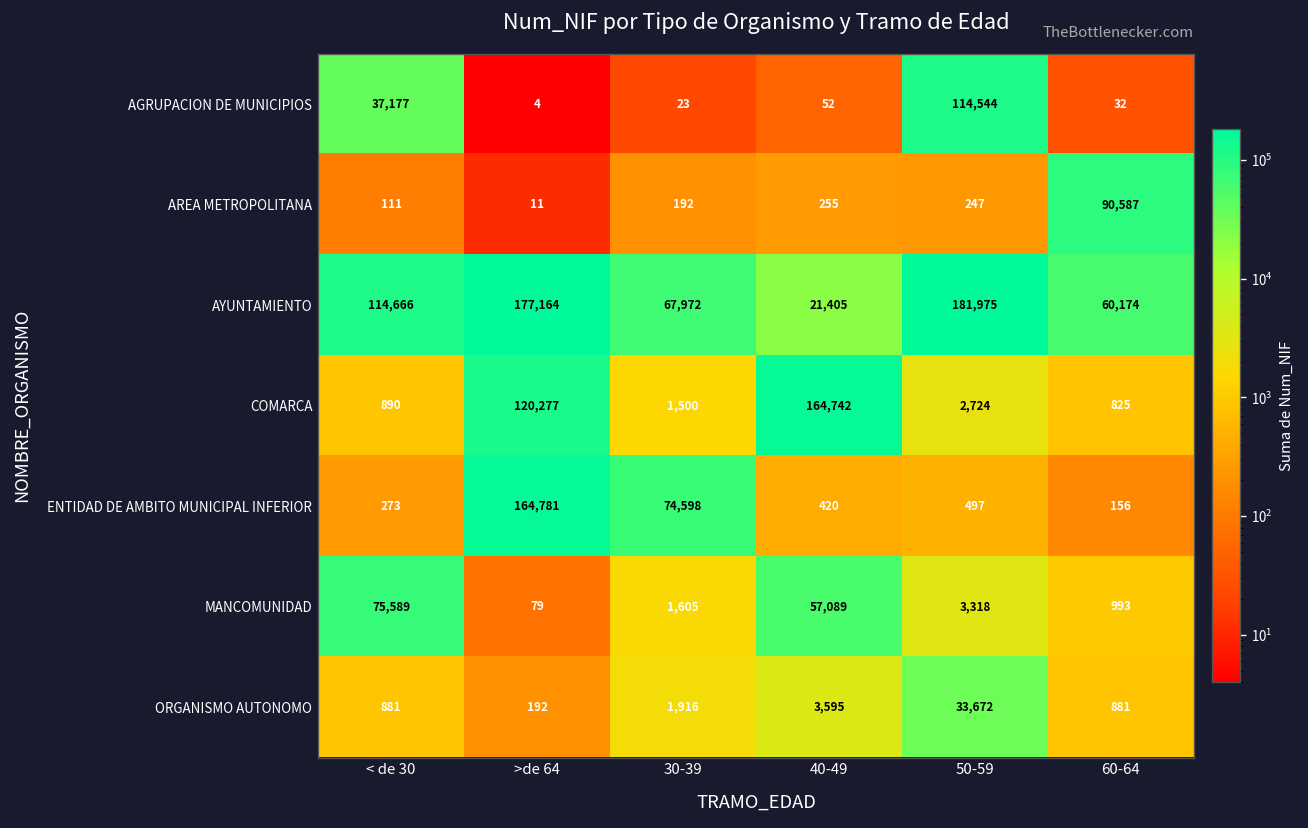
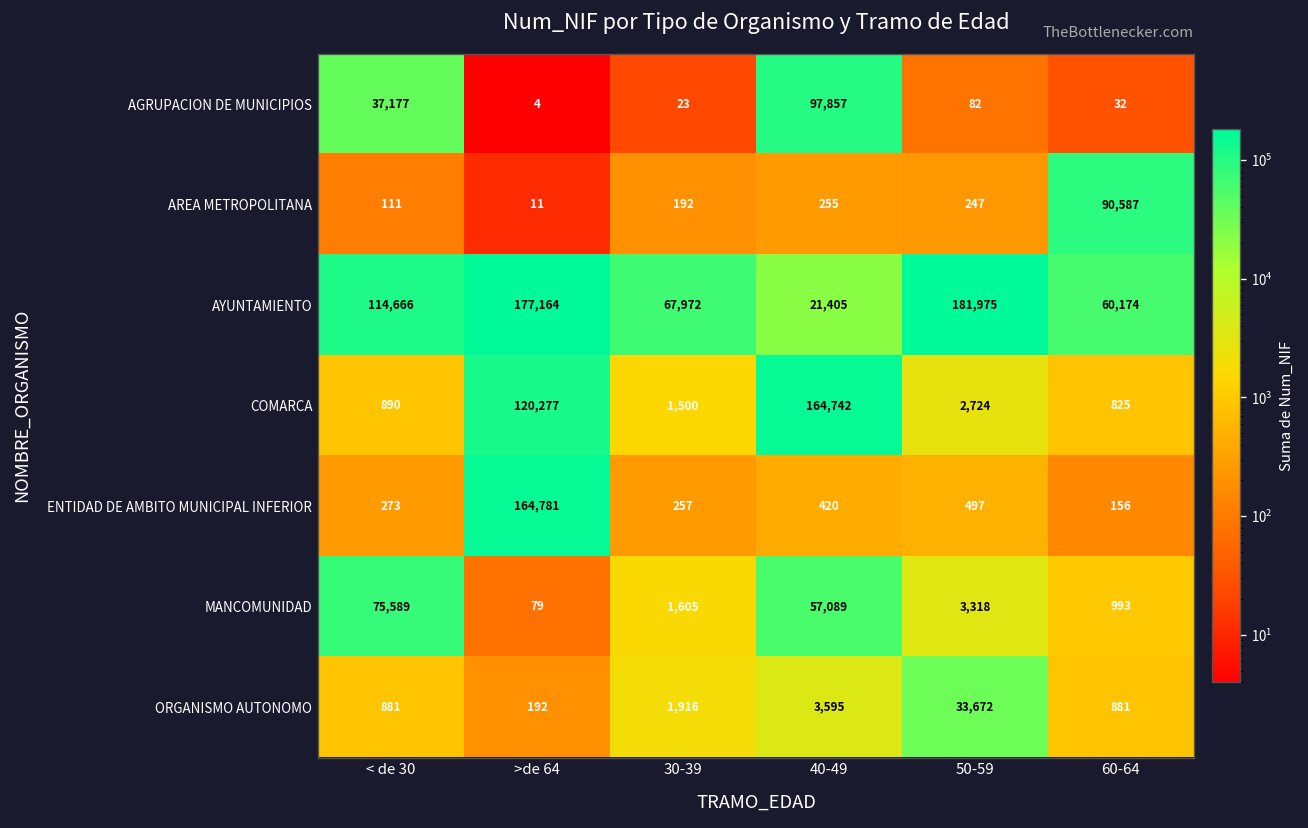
  {
    "AGRUPACION DE MUNICIPIOS": {
      "< de 30": "37,177",
      ">de 64": "4",
      "30-39": "23",
-     "40-49": "52",
-     "50-59": "114,544",
+     "40-49": "97,857",
+     "50-59": "82",
      "60-64": "32"
    },
    "AREA METROPOLITANA": {
      "< de 30": "111",
      ">de 64": "11",
      "30-39": "192",
      "40-49": "255",
      "50-59": "247",
      "60-64": "90,587"
    },
    "AYUNTAMIENTO": {
      "< de 30": "114,666",
      ">de 64": "177,164",
      "30-39": "67,972",
      "40-49": "21,405",
      "50-59": "181,975",
      "60-64": "60,174"
    },
    "COMARCA": {
      "< de 30": "890",
      ">de 64": "120,277",
      "30-39": "1,500",
      "40-49": "164,742",
      "50-59": "2,724",
      "60-64": "825"
    },
    "ENTIDAD DE AMBITO MUNICIPAL INFERIOR": {
      "< de 30": "273",
      ">de 64": "164,781",
-     "30-39": "74,598",
+     "30-39": "257",
      "40-49": "420",
      "50-59": "497",
      "60-64": "156"
    },
    "MANCOMUNIDAD": {
      "< de 30": "75,589",
      ">de 64": "79",
      "30-39": "1,605",
      "40-49": "57,089",
      "50-59": "3,318",
      "60-64": "993"
    },
    "ORGANISMO AUTONOMO": {
      "< de 30": "881",
      ">de 64": "192",
      "30-39": "1,916",
      "40-49": "3,595",
      "50-59": "33,672",
      "60-64": "881"
    }
  }
